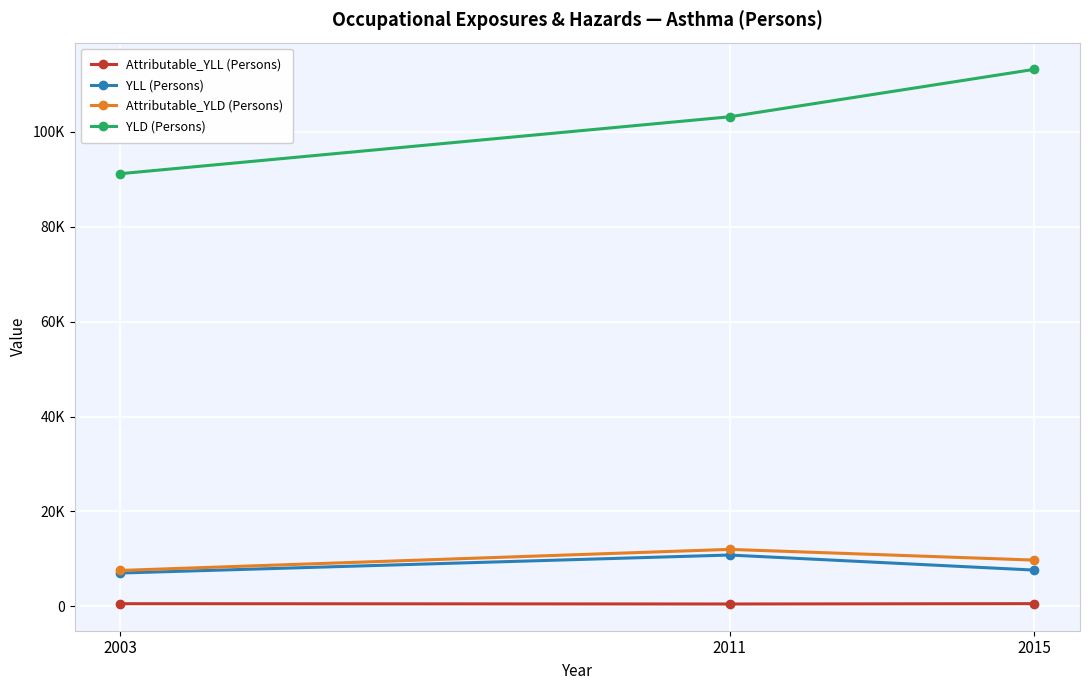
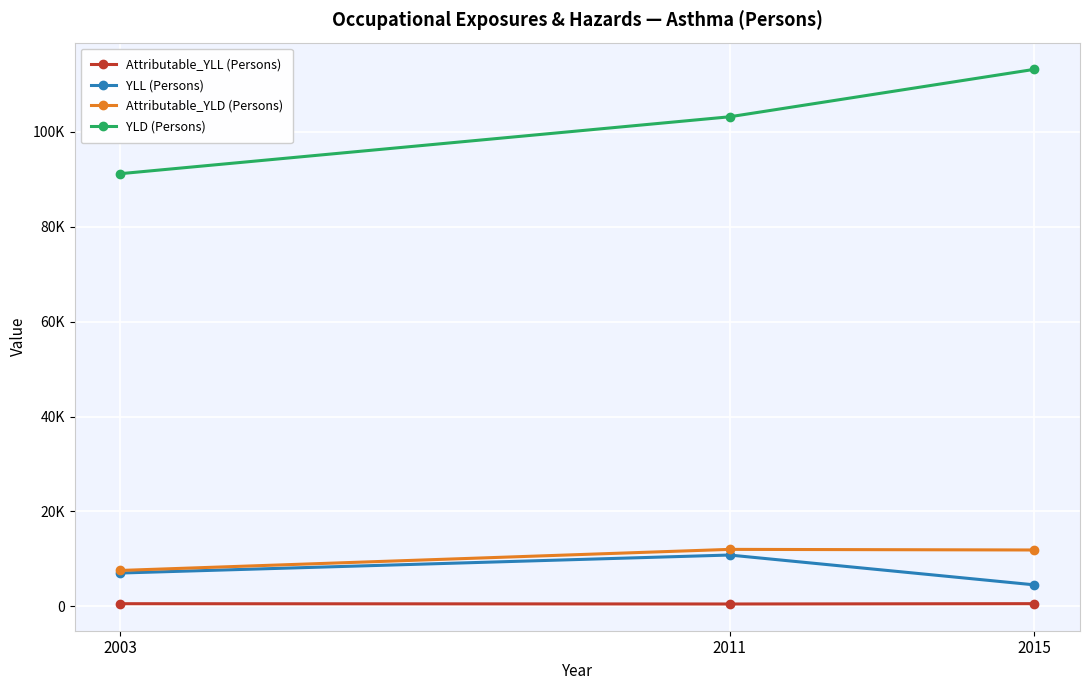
  {
    "Attributable_YLL (Persons)": {
      "2003": 1000,
      "2011": 1000,
      "2015": 1000
    },
    "YLL (Persons)": {
      "2011": 11000,
-     "2015": 8000
+     "2015": 5000
    },
    "Attributable_YLD (Persons)": {
      "2011": 12000,
-     "2015": 10000
+     "2015": 12000
    },
    "YLD (Persons)": {
      "2003": 91000,
      "2011": 103000,
      "2015": 113000
    }
  }
